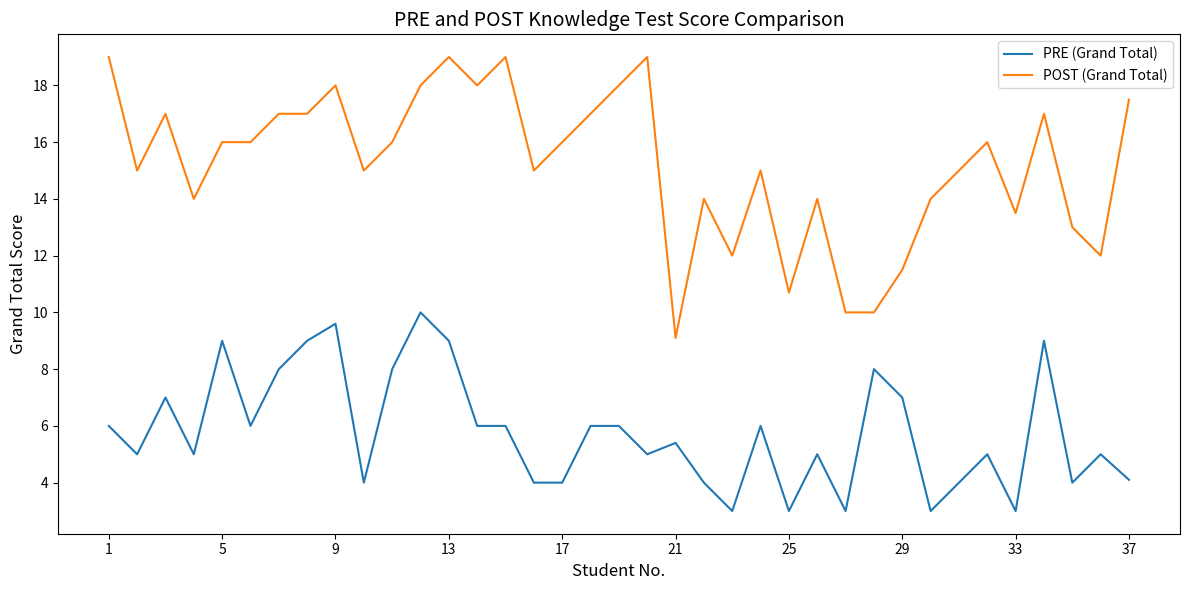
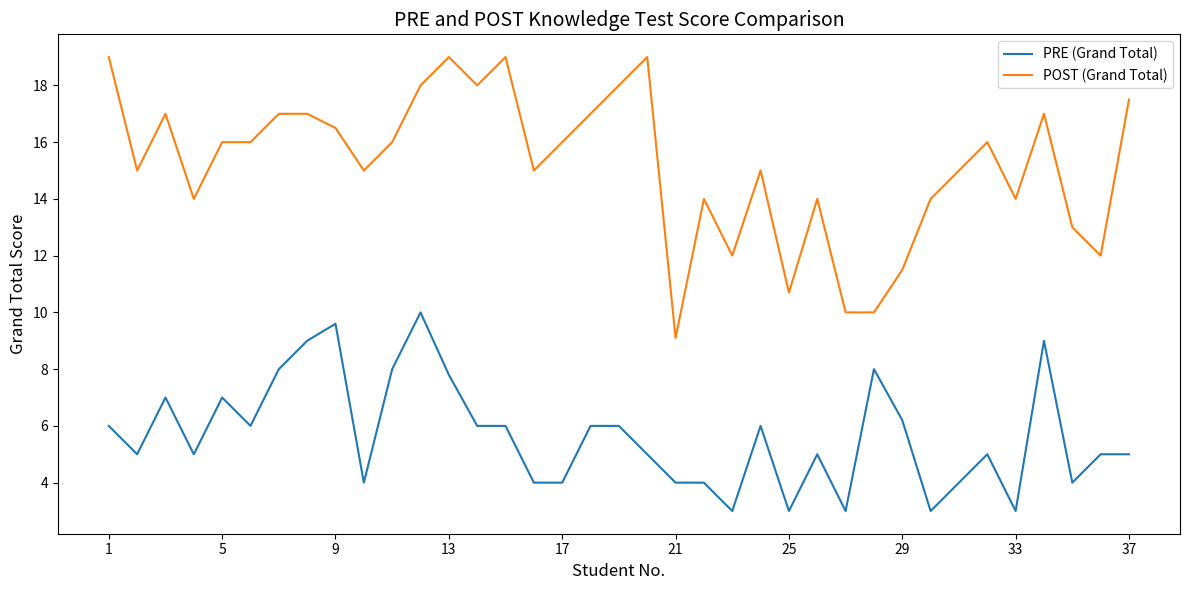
  {
    "PRE (Grand Total)": {
      "1": 6.0,
-     "5": 9,
+     "5": 7,
      "9": 9.6,
-     "13": 9.0,
+     "13": 7.8,
      "17": 4.0,
-     "21": 5.4,
+     "21": 4.0,
      "25": 3.0,
-     "29": 7.0,
+     "29": 6.2,
      "33": 3.0,
-     "37": 4.1
+     "37": 5.0
    },
    "POST (Grand Total)": {
      "1": 19.0,
      "5": 16.0,
-     "9": 18.0,
+     "9": 16.5,
      "13": 19.0,
      "17": 16.0,
      "21": 9.1,
      "25": 10.7,
      "29": 11.5,
-     "33": 13.5,
+     "33": 14.0,
      "37": 17.5
    }
  }
